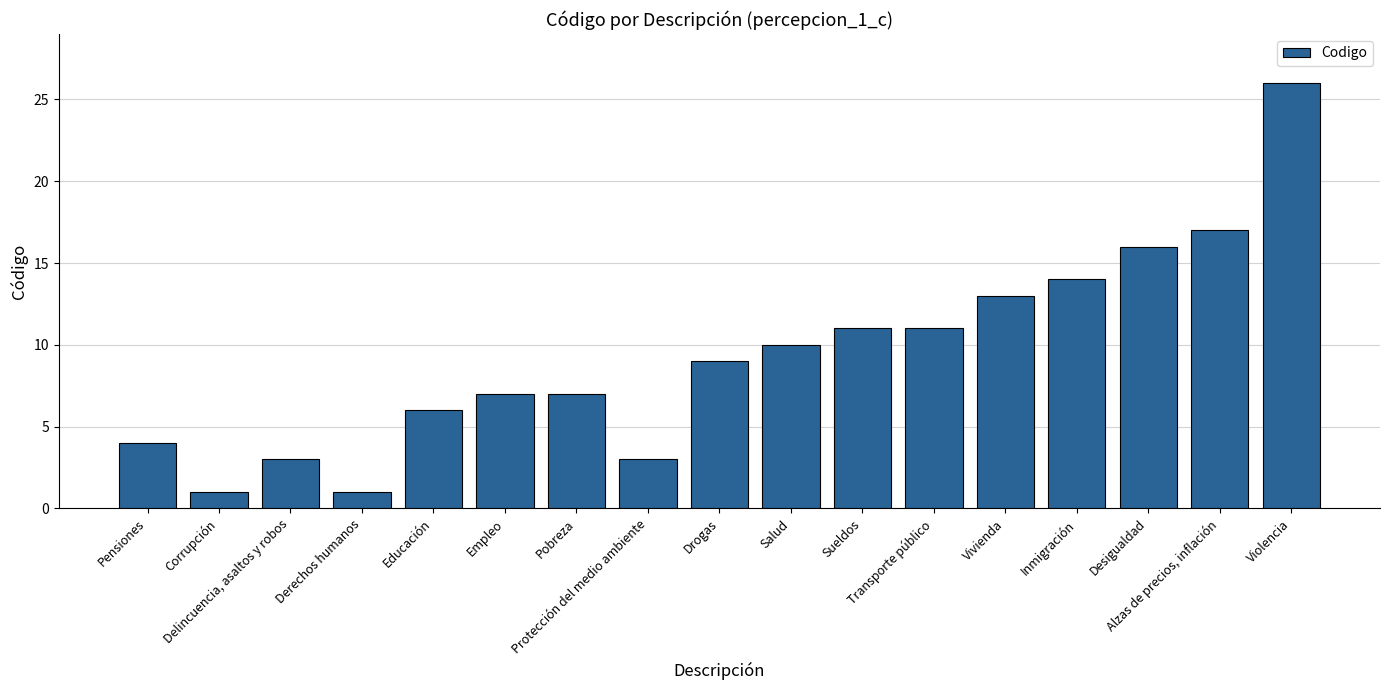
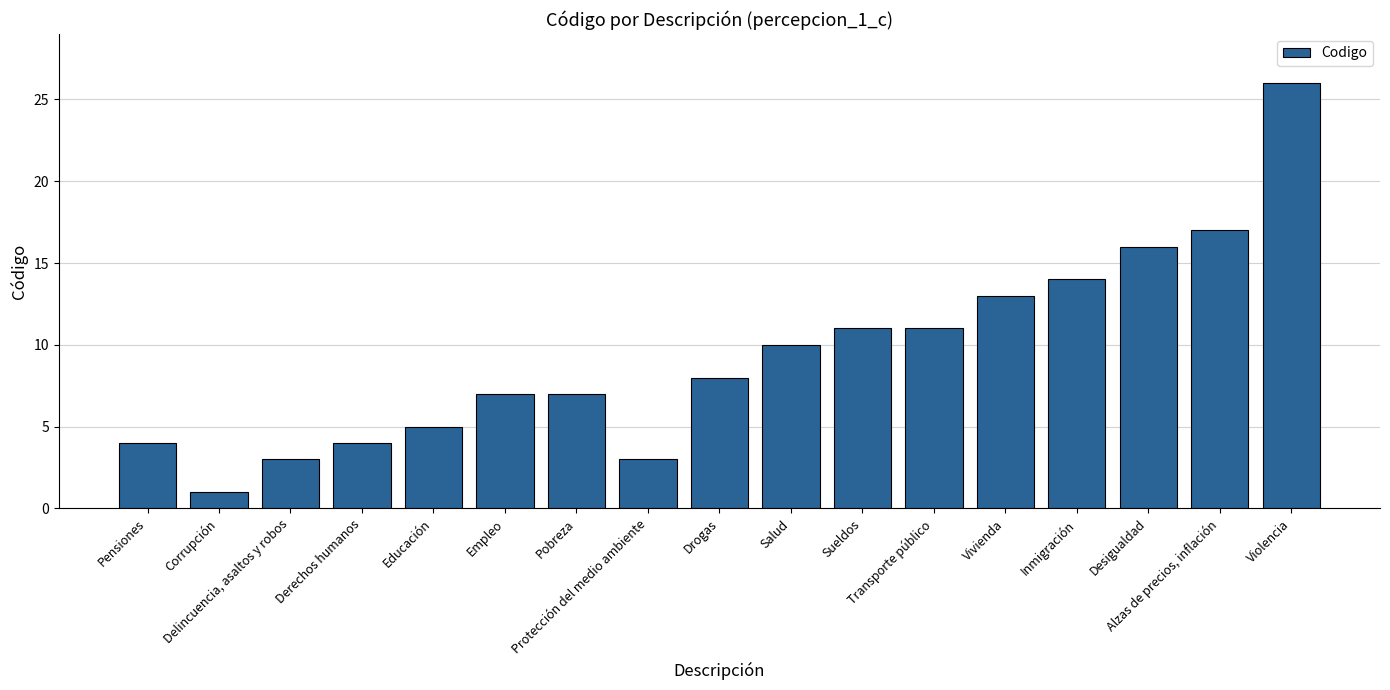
  {
    "Pensiones": 4,
    "Corrupción": 1,
    "Delincuencia, asaltos y robos": 3,
-   "Derechos humanos": 1,
-   "Educación": 6,
+   "Derechos humanos": 4,
+   "Educación": 5,
    "Empleo": 7,
    "Pobreza": 7,
    "Protección del medio ambiente": 3,
-   "Drogas": 9,
+   "Drogas": 8,
    "Salud": 10,
    "Sueldos": 11,
    "Transporte público": 11,
    "Vivienda": 13,
    "Inmigración": 14,
    "Desigualdad": 16,
    "Alzas de precios, inflación": 17,
    "Violencia": 26
  }
